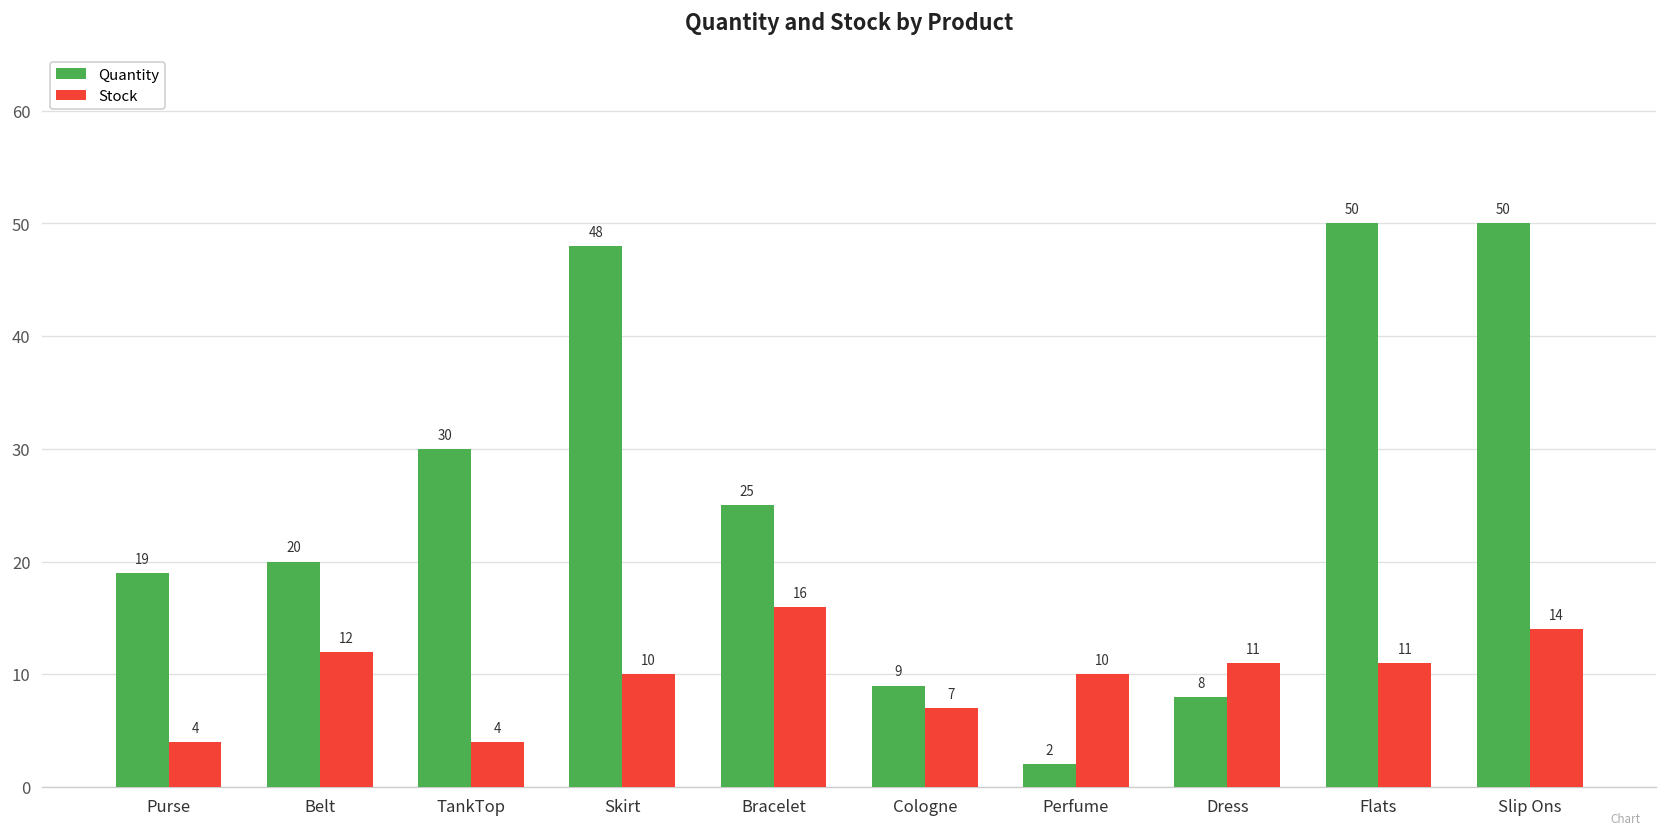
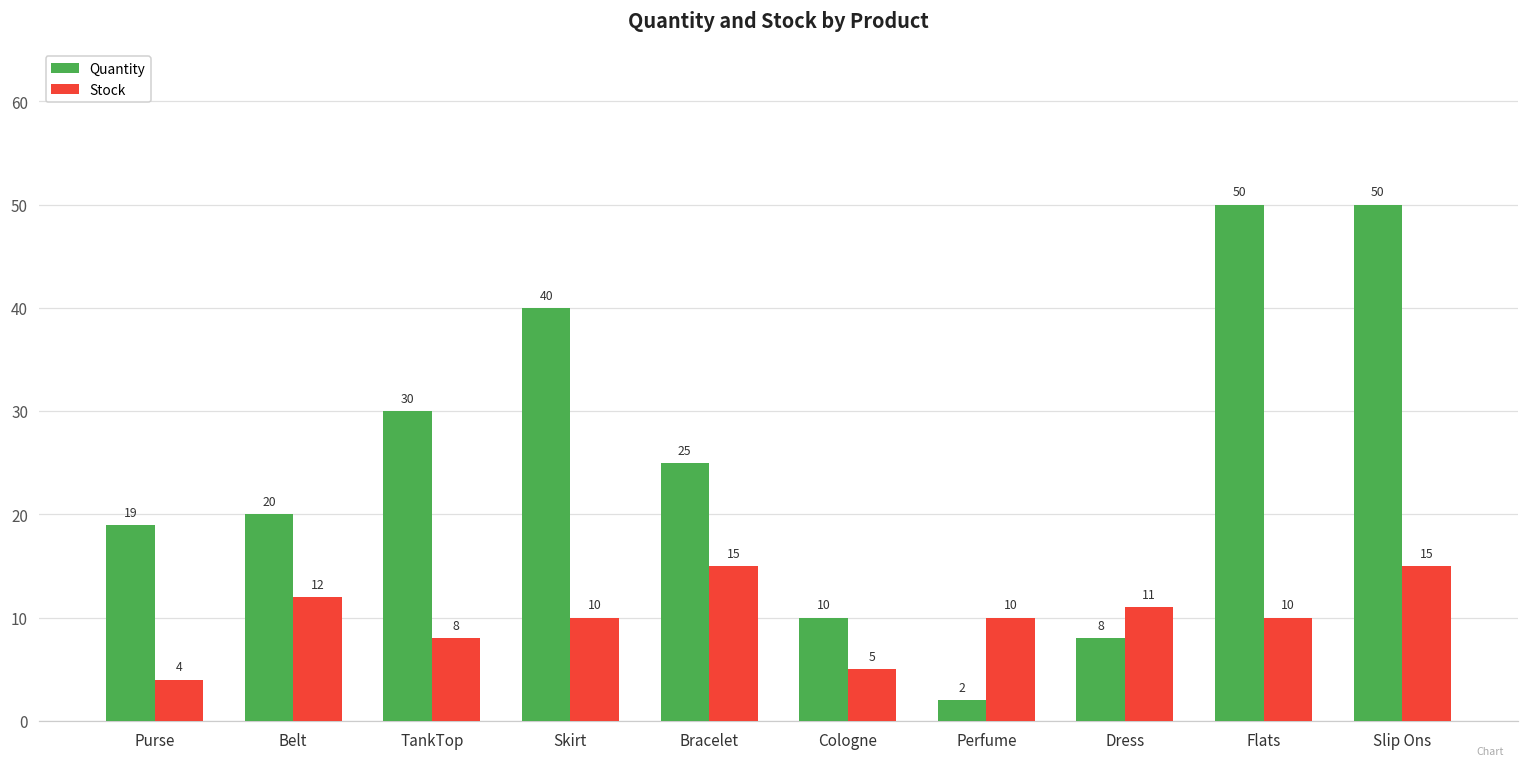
  {
    "Quantity": {
      "Purse": 19,
      "Belt": 20,
      "TankTop": 30,
-     "Skirt": 48,
+     "Skirt": 40,
      "Bracelet": 25,
-     "Cologne": 9,
+     "Cologne": 10,
      "Perfume": 2,
      "Dress": 8,
      "Flats": 50,
      "Slip Ons": 50
    },
    "Stock": {
      "Purse": 4,
      "Belt": 12,
-     "TankTop": 4,
+     "TankTop": 8,
      "Skirt": 10,
-     "Bracelet": 16,
-     "Cologne": 7,
+     "Bracelet": 15,
+     "Cologne": 5,
      "Perfume": 10,
      "Dress": 11,
-     "Flats": 11,
-     "Slip Ons": 14
+     "Flats": 10,
+     "Slip Ons": 15
    }
  }
